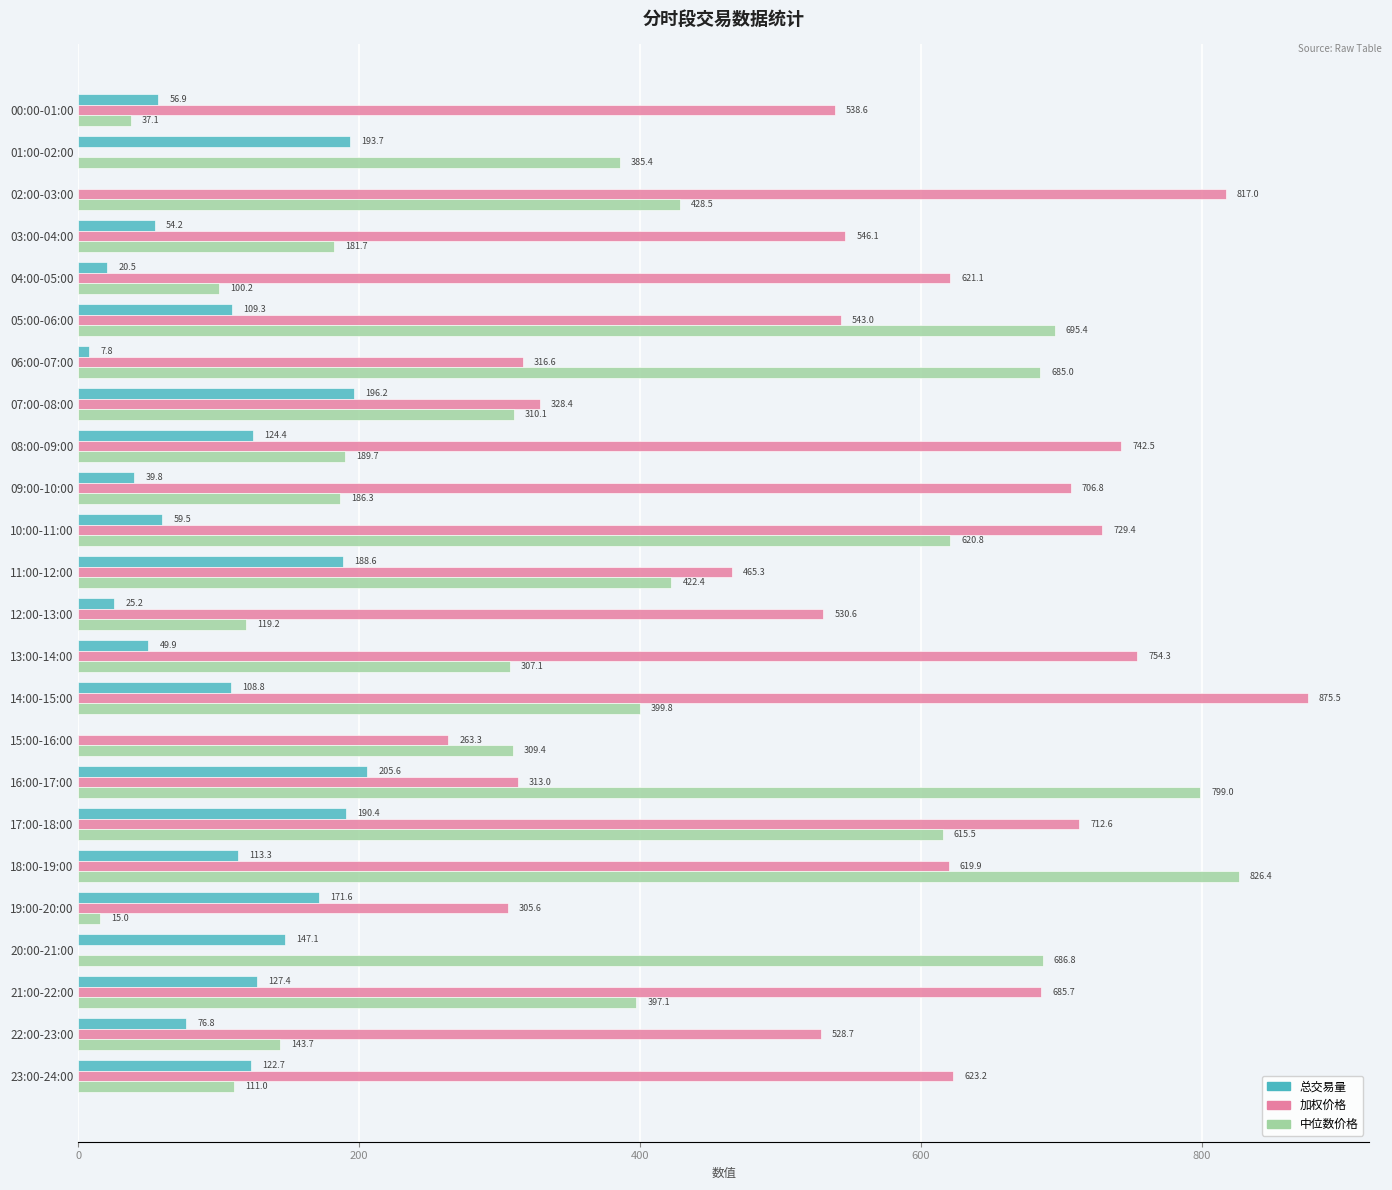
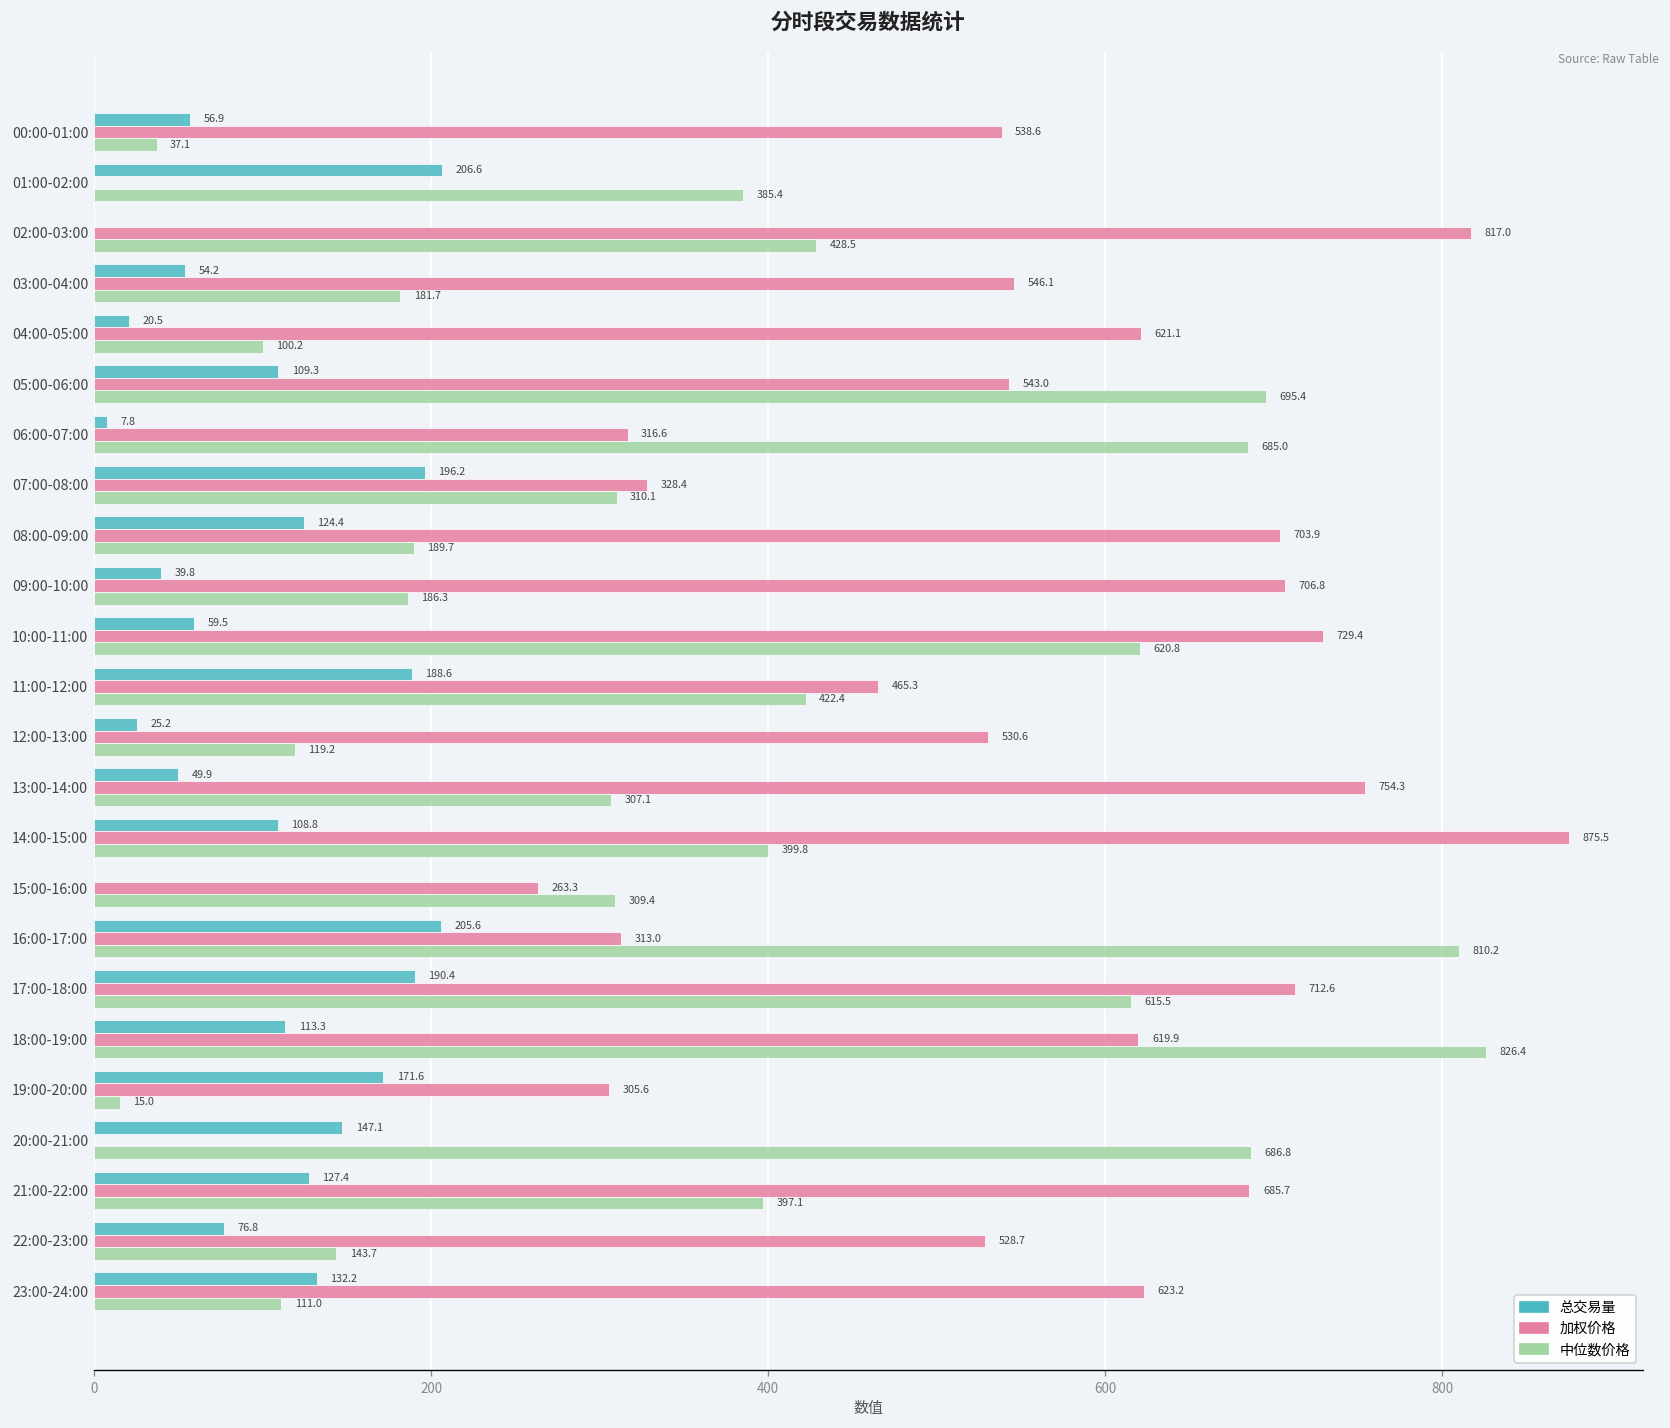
  {
    "总交易量": {
      "00:00-01:00": 56.9,
-     "01:00-02:00": 193.7,
+     "01:00-02:00": 206.6,
      "03:00-04:00": 54.2,
      "04:00-05:00": 20.5,
      "05:00-06:00": 109.3,
      "06:00-07:00": 7.8,
      "07:00-08:00": 196.2,
      "08:00-09:00": 124.4,
      "09:00-10:00": 39.8,
      "10:00-11:00": 59.5,
      "11:00-12:00": 188.6,
      "12:00-13:00": 25.2,
      "13:00-14:00": 49.9,
      "14:00-15:00": 108.8,
      "16:00-17:00": 205.6,
      "17:00-18:00": 190.4,
      "18:00-19:00": 113.3,
      "19:00-20:00": 171.6,
      "20:00-21:00": 147.1,
      "21:00-22:00": 127.4,
      "22:00-23:00": 76.8,
-     "23:00-24:00": 122.7
+     "23:00-24:00": 132.2
    },
    "加权价格": {
      "00:00-01:00": 538.6,
      "02:00-03:00": 817.0,
      "03:00-04:00": 546.1,
      "04:00-05:00": 621.1,
      "05:00-06:00": 543.0,
      "06:00-07:00": 316.6,
      "07:00-08:00": 328.4,
-     "08:00-09:00": 742.5,
+     "08:00-09:00": 703.9,
      "09:00-10:00": 706.8,
      "10:00-11:00": 729.4,
      "11:00-12:00": 465.3,
      "12:00-13:00": 530.6,
      "13:00-14:00": 754.3,
      "14:00-15:00": 875.5,
      "15:00-16:00": 263.3,
      "16:00-17:00": 313.0,
      "17:00-18:00": 712.6,
      "18:00-19:00": 619.9,
      "19:00-20:00": 305.6,
      "21:00-22:00": 685.7,
      "22:00-23:00": 528.7,
      "23:00-24:00": 623.2
    },
    "中位数价格": {
      "00:00-01:00": 37.1,
      "01:00-02:00": 385.4,
      "02:00-03:00": 428.5,
      "03:00-04:00": 181.7,
      "04:00-05:00": 100.2,
      "05:00-06:00": 695.4,
      "06:00-07:00": 685.0,
      "07:00-08:00": 310.1,
      "08:00-09:00": 189.7,
      "09:00-10:00": 186.3,
      "10:00-11:00": 620.8,
      "11:00-12:00": 422.4,
      "12:00-13:00": 119.2,
      "13:00-14:00": 307.1,
      "14:00-15:00": 399.8,
      "15:00-16:00": 309.4,
-     "16:00-17:00": 799.0,
+     "16:00-17:00": 810.2,
      "17:00-18:00": 615.5,
      "18:00-19:00": 826.4,
      "19:00-20:00": 15.0,
      "20:00-21:00": 686.8,
      "21:00-22:00": 397.1,
      "22:00-23:00": 143.7,
      "23:00-24:00": 111.0
    }
  }
